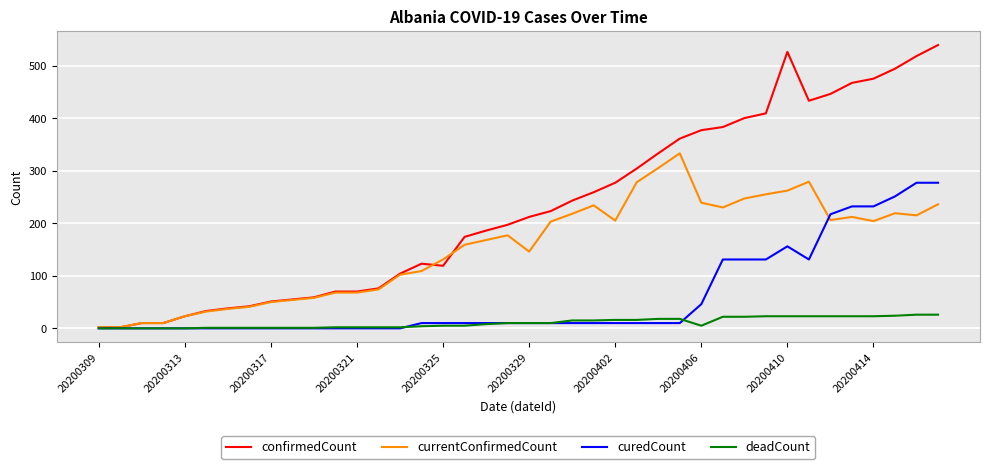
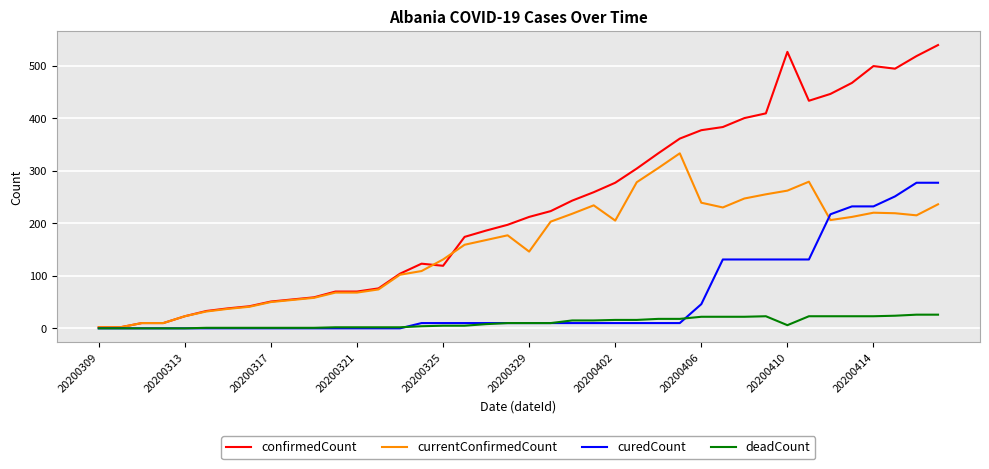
  {
    "confirmedCount": {
      "20200325": 120,
      "20200329": 210,
      "20200402": 280,
      "20200406": 380,
      "20200410": 530,
-     "20200414": 480
+     "20200414": 500
    },
    "currentConfirmedCount": {
      "20200325": 130,
      "20200329": 150,
      "20200402": 210,
      "20200406": 240,
      "20200410": 260,
-     "20200414": 200
+     "20200414": 220
    },
    "curedCount": {
      "20200325": 10,
      "20200402": 10,
      "20200406": 50,
-     "20200410": 160,
+     "20200410": 130,
      "20200414": 230
    },
    "deadCount": {
      "20200325": 10,
      "20200402": 20,
-     "20200406": 10,
-     "20200410": 20,
+     "20200406": 20,
+     "20200410": 10,
      "20200414": 20
    }
  }
